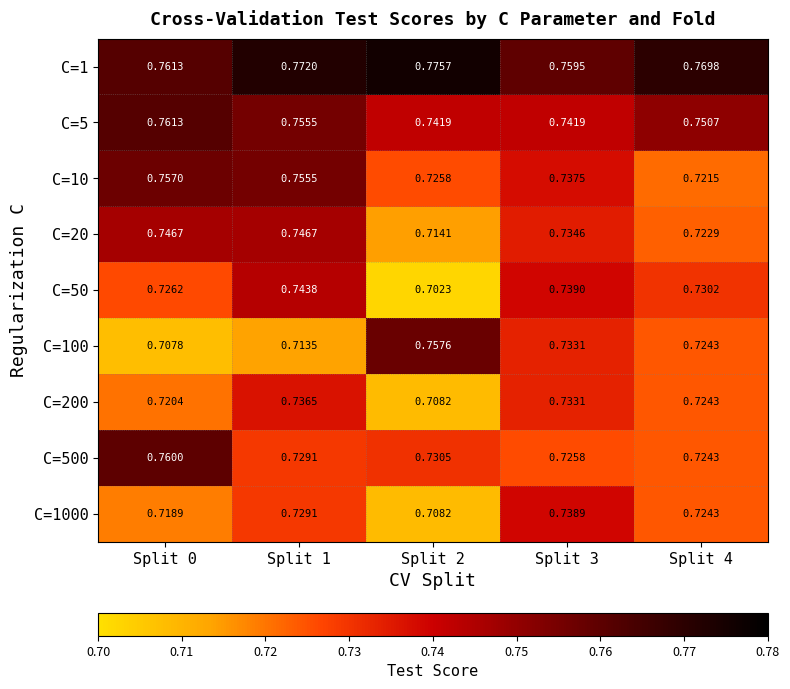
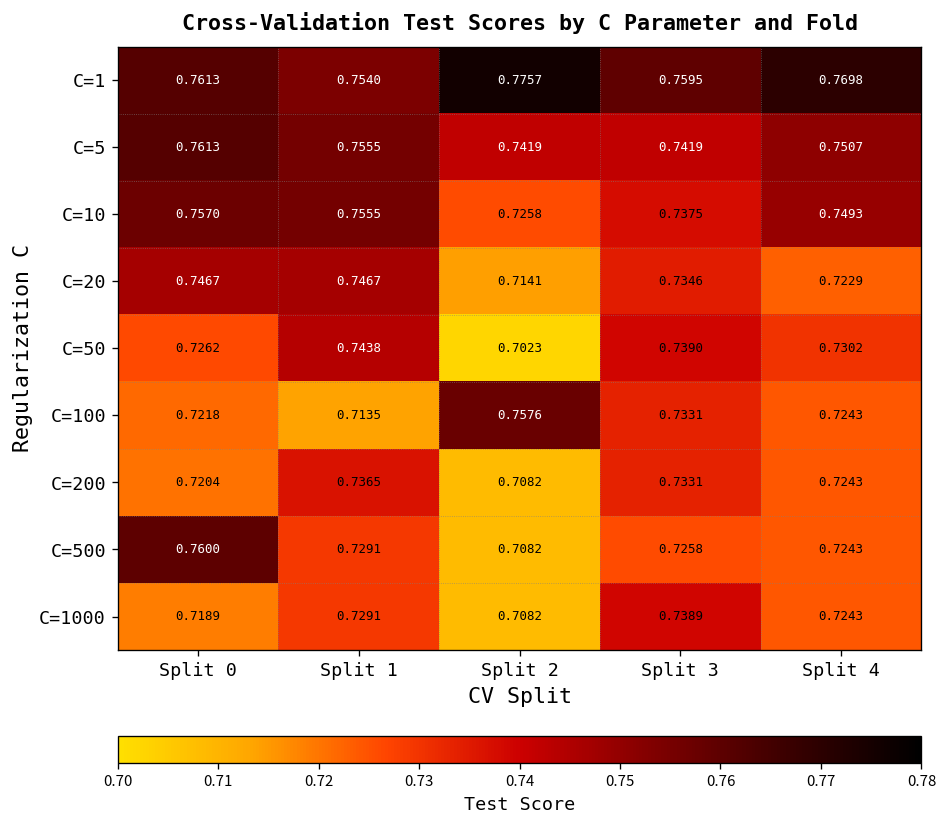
  {
    "C=1": {
      "Split 0": 0.7613,
-     "Split 1": 0.7720,
+     "Split 1": 0.7540,
      "Split 2": 0.7757,
      "Split 3": 0.7595,
      "Split 4": 0.7698
    },
    "C=5": {
      "Split 0": 0.7613,
      "Split 1": 0.7555,
      "Split 2": 0.7419,
      "Split 3": 0.7419,
      "Split 4": 0.7507
    },
    "C=10": {
      "Split 0": 0.7570,
      "Split 1": 0.7555,
      "Split 2": 0.7258,
      "Split 3": 0.7375,
-     "Split 4": 0.7215
+     "Split 4": 0.7493
    },
    "C=20": {
      "Split 0": 0.7467,
      "Split 1": 0.7467,
      "Split 2": 0.7141,
      "Split 3": 0.7346,
      "Split 4": 0.7229
    },
    "C=50": {
      "Split 0": 0.7262,
      "Split 1": 0.7438,
      "Split 2": 0.7023,
      "Split 3": 0.7390,
      "Split 4": 0.7302
    },
    "C=100": {
-     "Split 0": 0.7078,
+     "Split 0": 0.7218,
      "Split 1": 0.7135,
      "Split 2": 0.7576,
      "Split 3": 0.7331,
      "Split 4": 0.7243
    },
    "C=200": {
      "Split 0": 0.7204,
      "Split 1": 0.7365,
      "Split 2": 0.7082,
      "Split 3": 0.7331,
      "Split 4": 0.7243
    },
    "C=500": {
      "Split 0": 0.7600,
      "Split 1": 0.7291,
-     "Split 2": 0.7305,
+     "Split 2": 0.7082,
      "Split 3": 0.7258,
      "Split 4": 0.7243
    },
    "C=1000": {
      "Split 0": 0.7189,
      "Split 1": 0.7291,
      "Split 2": 0.7082,
      "Split 3": 0.7389,
      "Split 4": 0.7243
    }
  }
